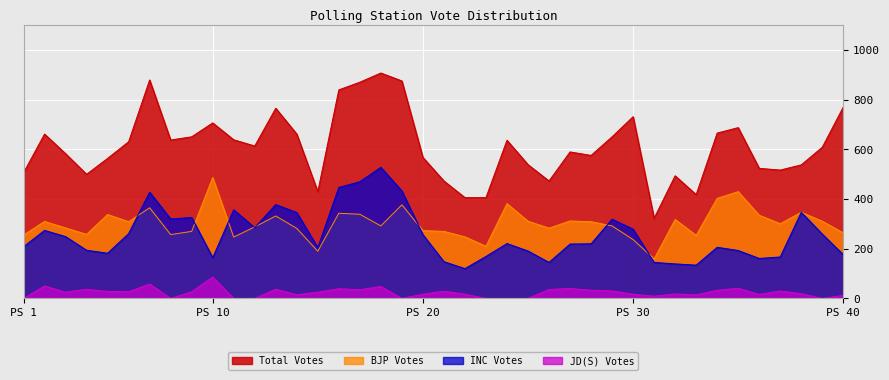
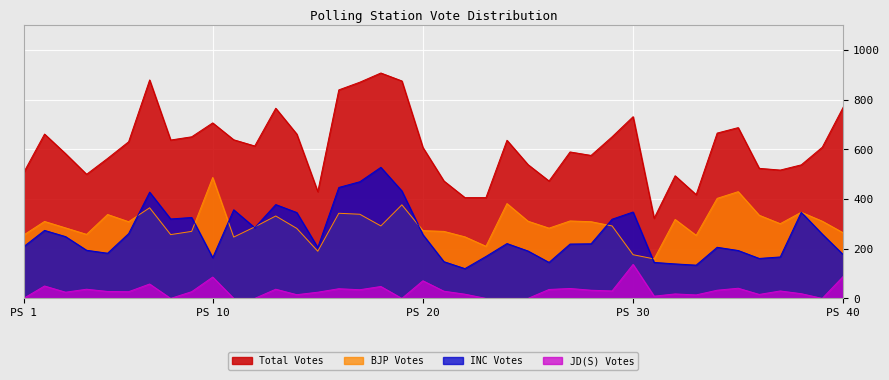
  {
    "Total Votes": {
      "PS 1": 510,
      "PS 10": 710,
-     "PS 20": 570,
+     "PS 20": 610,
      "PS 30": 730,
      "PS 40": 770
    },
    "BJP Votes": {
      "PS 1": 260,
      "PS 10": 490,
      "PS 20": 270,
-     "PS 30": 240,
+     "PS 30": 180,
      "PS 40": 260
    },
    "INC Votes": {
      "PS 1": 210,
      "PS 10": 160,
      "PS 20": 260,
-     "PS 30": 280,
+     "PS 30": 350,
      "PS 40": 180
    },
    "JD(S) Votes": {
      "PS 1": 0,
      "PS 10": 90,
-     "PS 20": 20,
-     "PS 30": 20,
-     "PS 40": 10
+     "PS 20": 70,
+     "PS 30": 140,
+     "PS 40": 90
    }
  }
